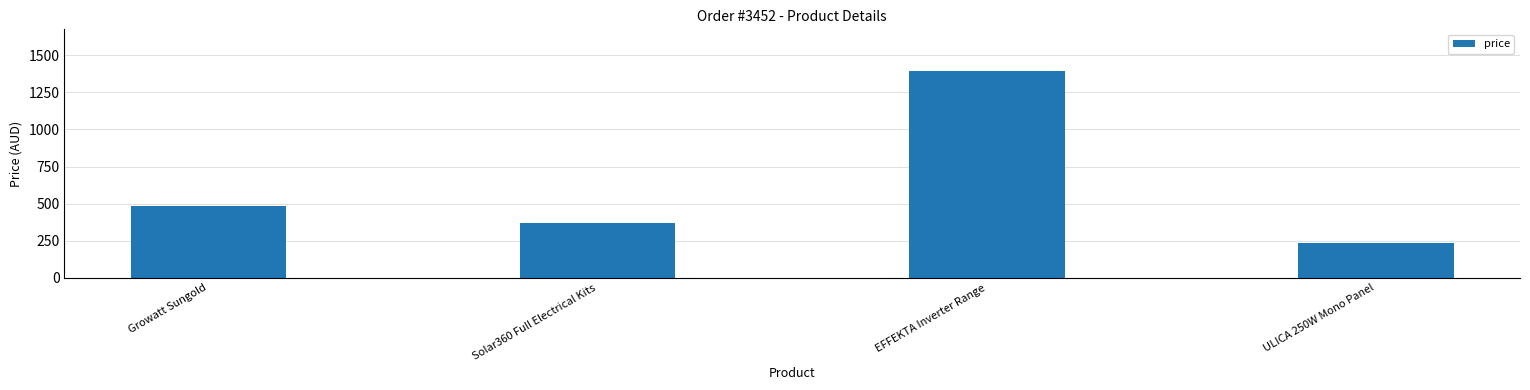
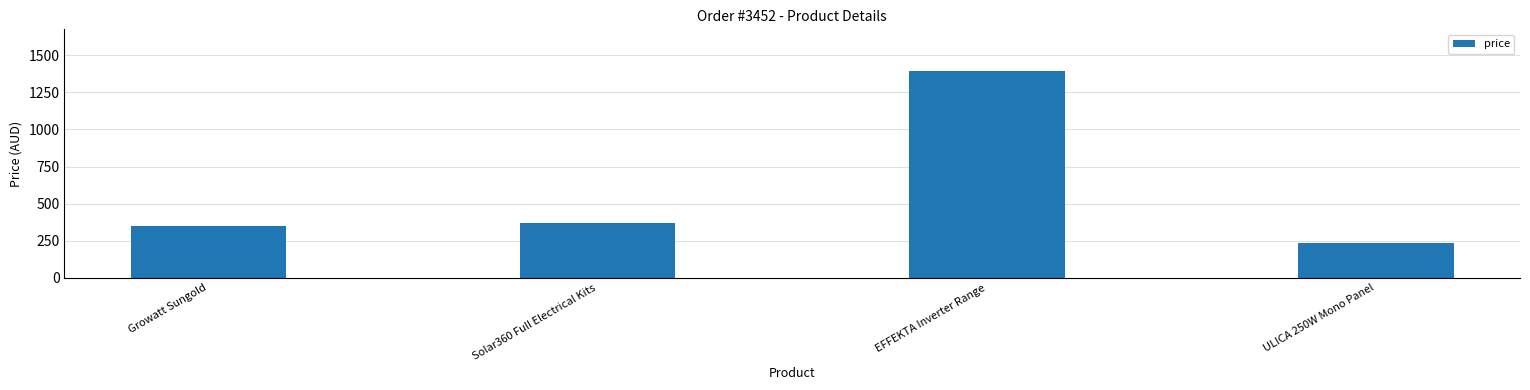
  {
-   "Growatt Sungold": 480,
+   "Growatt Sungold": 350,
    "Solar360 Full Electrical Kits": 370,
    "EFFEKTA Inverter Range": 1400,
    "ULICA 250W Mono Panel": 230
  }
